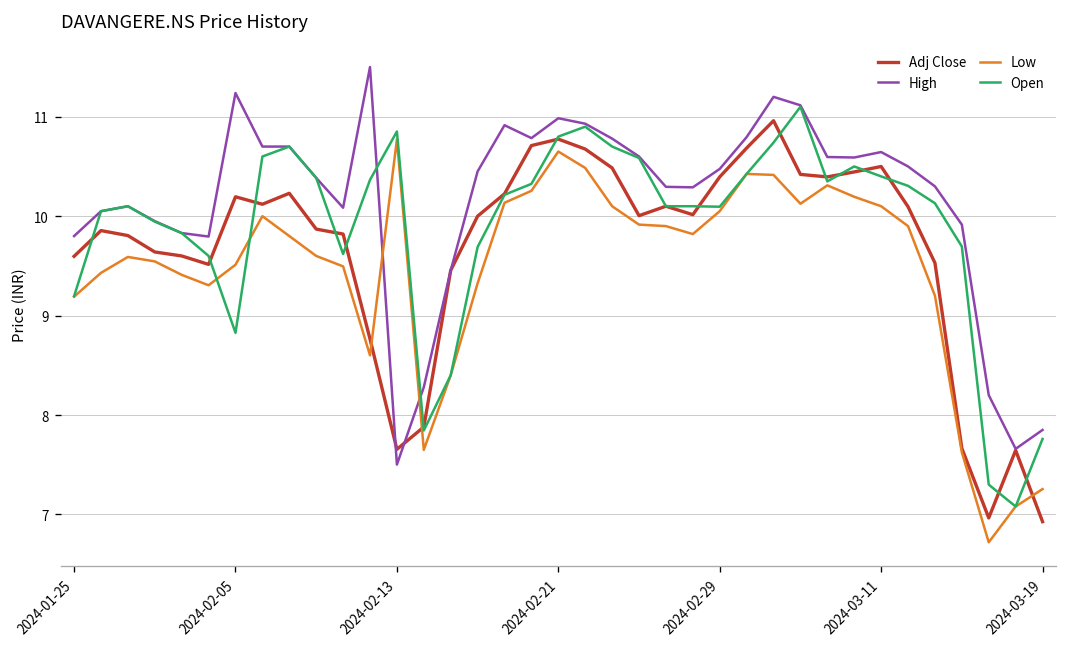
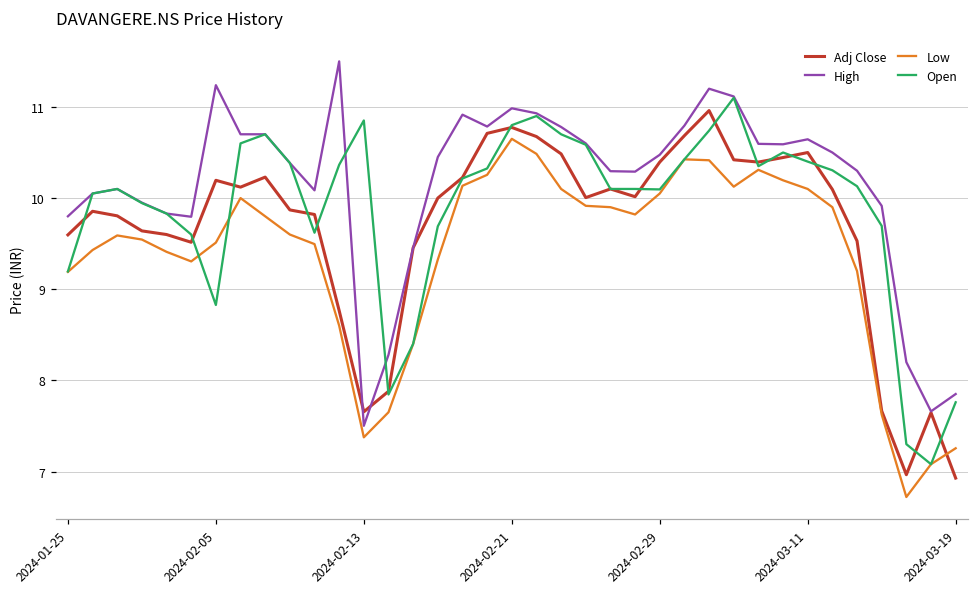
  {
    "Adj Close": {
      "2024-01-25": 9.6,
      "2024-02-05": 10.2,
      "2024-02-13": 7.7,
      "2024-02-29": 10.4,
      "2024-03-11": 10.5,
      "2024-03-19": 6.9
    },
    "High": {
      "2024-01-25": 9.8,
      "2024-02-05": 11.2,
      "2024-02-13": 7.5,
      "2024-02-21": 11.0,
      "2024-02-29": 10.5,
      "2024-03-11": 10.6,
      "2024-03-19": 7.8
    },
    "Low": {
      "2024-02-05": 9.5,
-     "2024-02-13": 10.8,
+     "2024-02-13": 7.4,
      "2024-02-21": 10.6,
      "2024-02-29": 10.1,
      "2024-03-11": 10.1,
      "2024-03-19": 7.3
    },
    "Open": {
      "2024-02-05": 8.8,
      "2024-02-13": 10.9,
      "2024-02-29": 10.1,
      "2024-03-11": 10.4,
      "2024-03-19": 7.8
    }
  }
